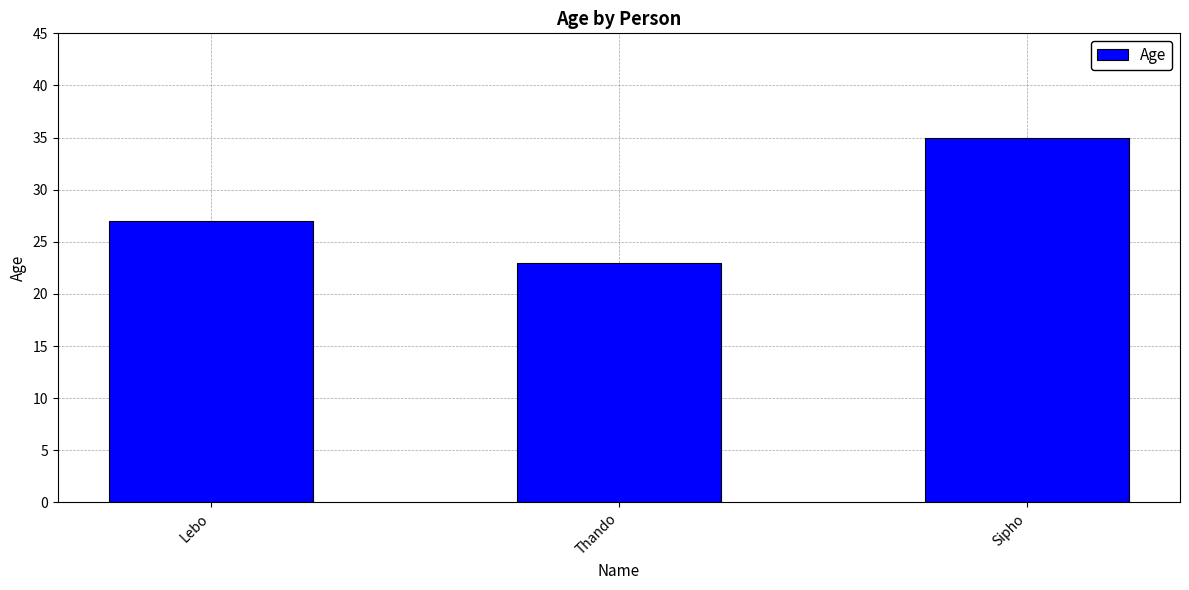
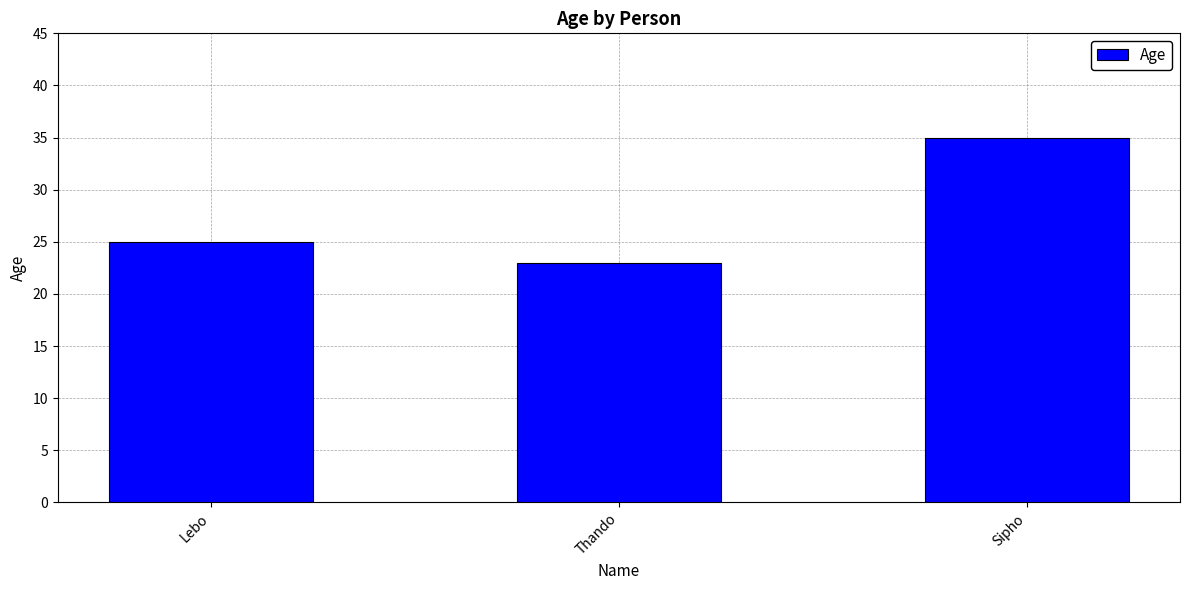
  {
-   "Lebo": 27,
+   "Lebo": 25,
    "Thando": 23,
    "Sipho": 35
  }
